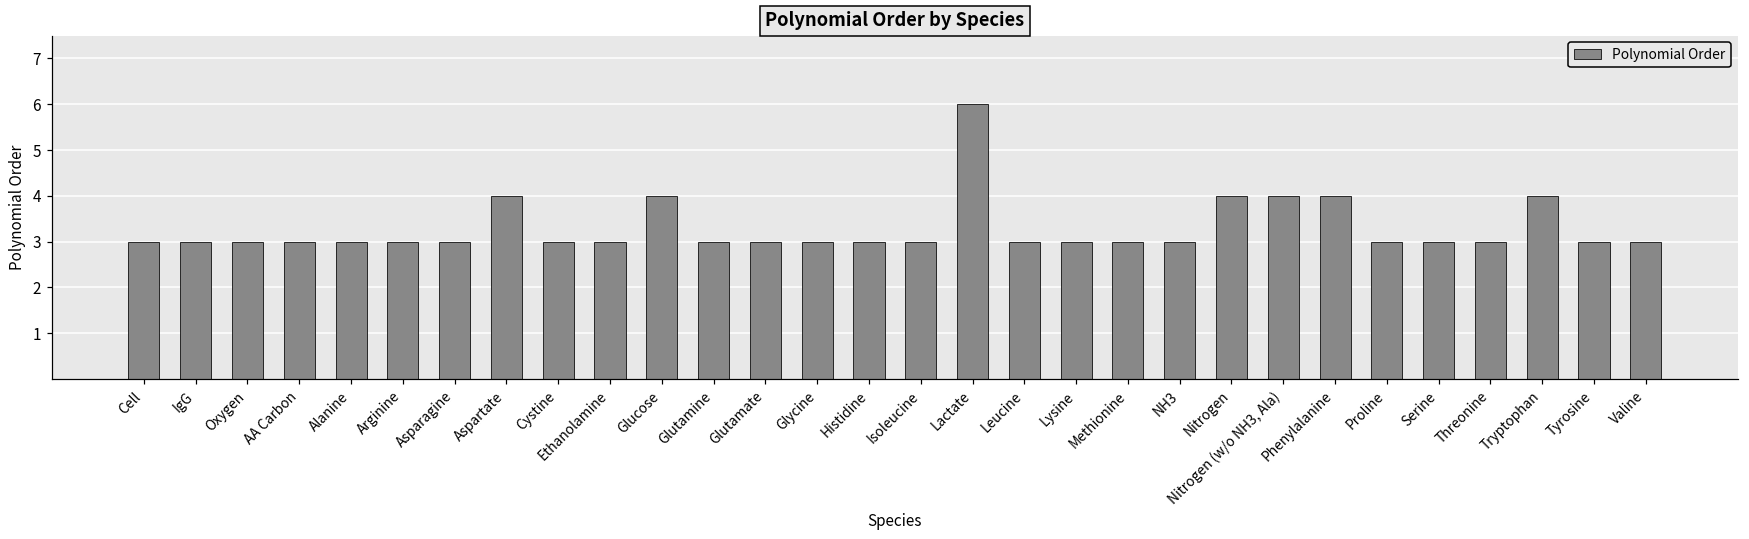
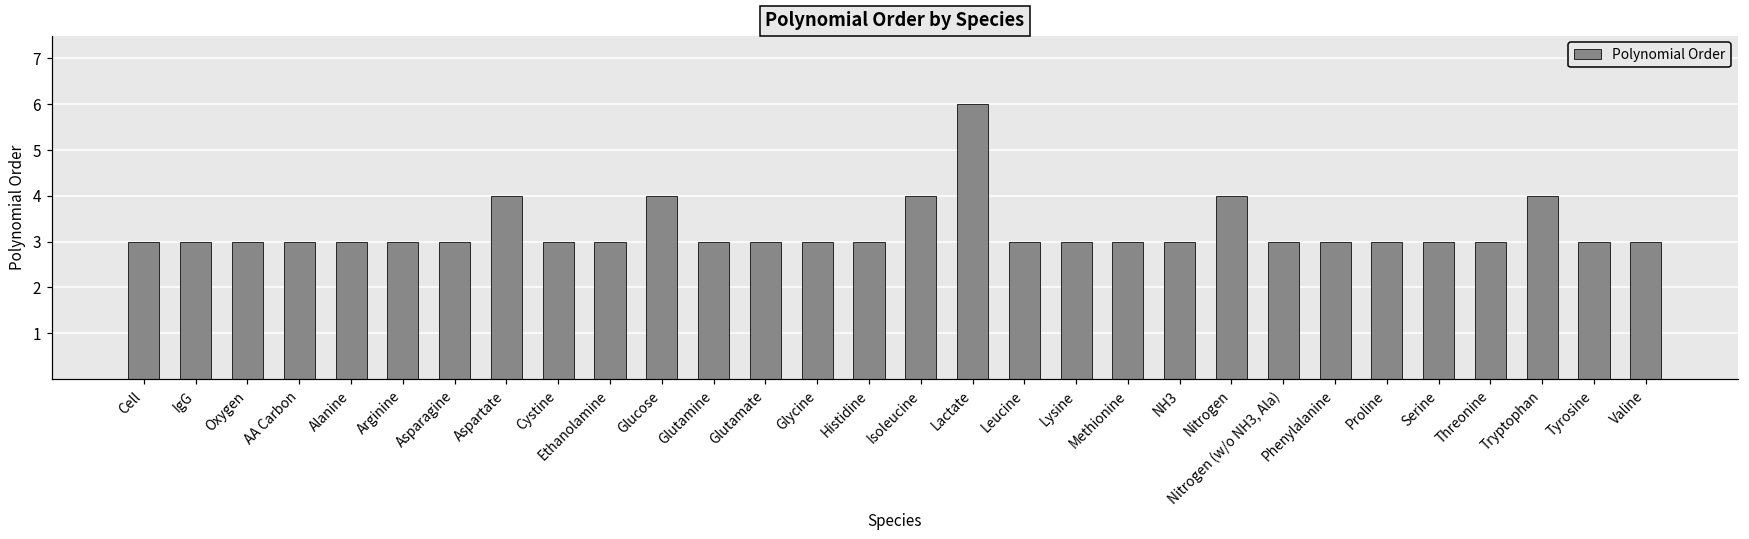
  {
    "Cell": 3,
    "IgG": 3,
    "Oxygen": 3,
    "AA Carbon": 3,
    "Alanine": 3,
    "Arginine": 3,
    "Asparagine": 3,
    "Aspartate": 4,
    "Cystine": 3,
    "Ethanolamine": 3,
    "Glucose": 4,
    "Glutamine": 3,
    "Glutamate": 3,
    "Glycine": 3,
    "Histidine": 3,
-   "Isoleucine": 3,
+   "Isoleucine": 4,
    "Lactate": 6,
    "Leucine": 3,
    "Lysine": 3,
    "Methionine": 3,
    "NH3": 3,
    "Nitrogen": 4,
-   "Nitrogen (w/o NH3, Ala)": 4,
-   "Phenylalanine": 4,
+   "Nitrogen (w/o NH3, Ala)": 3,
+   "Phenylalanine": 3,
    "Proline": 3,
    "Serine": 3,
    "Threonine": 3,
    "Tryptophan": 4,
    "Tyrosine": 3,
    "Valine": 3
  }
